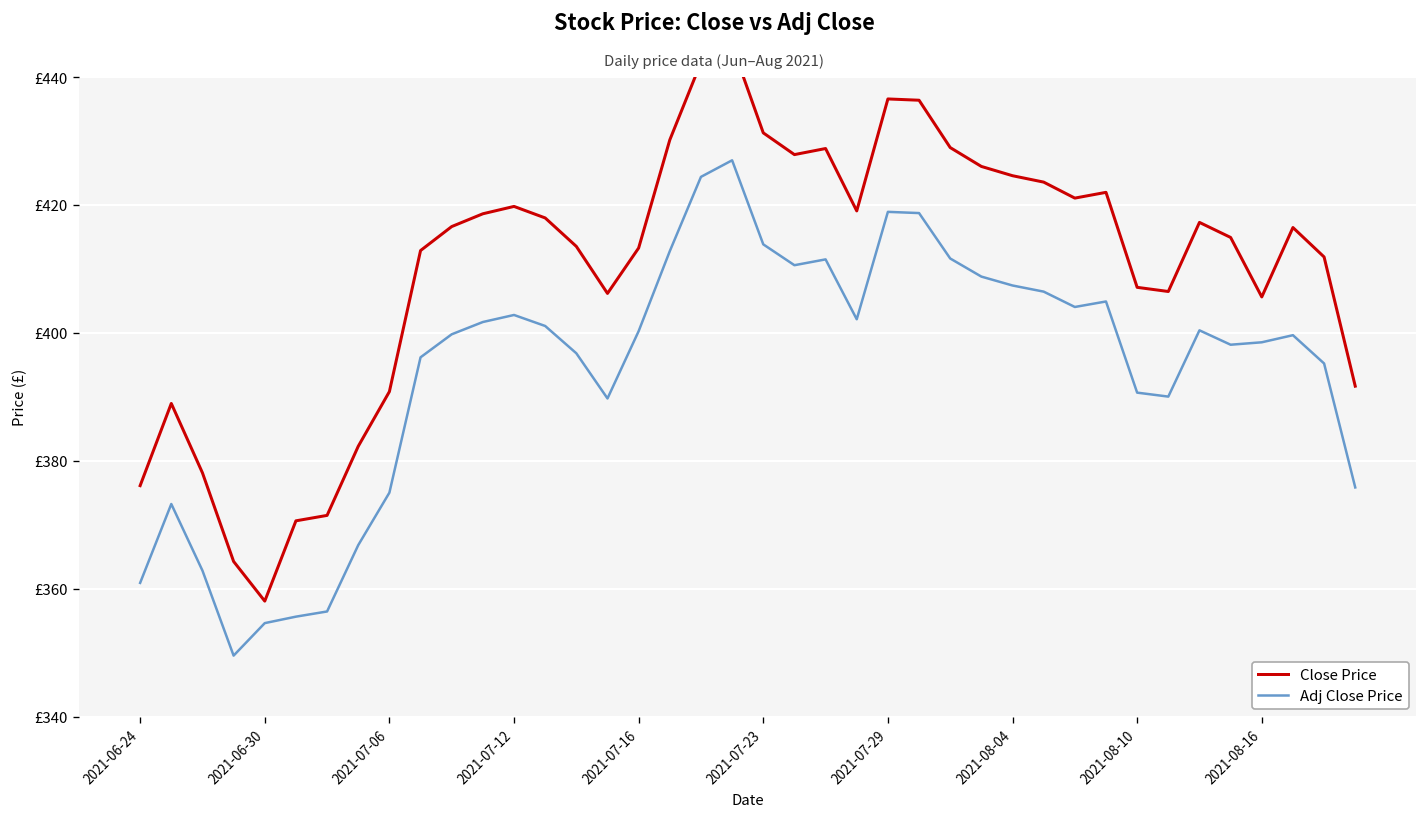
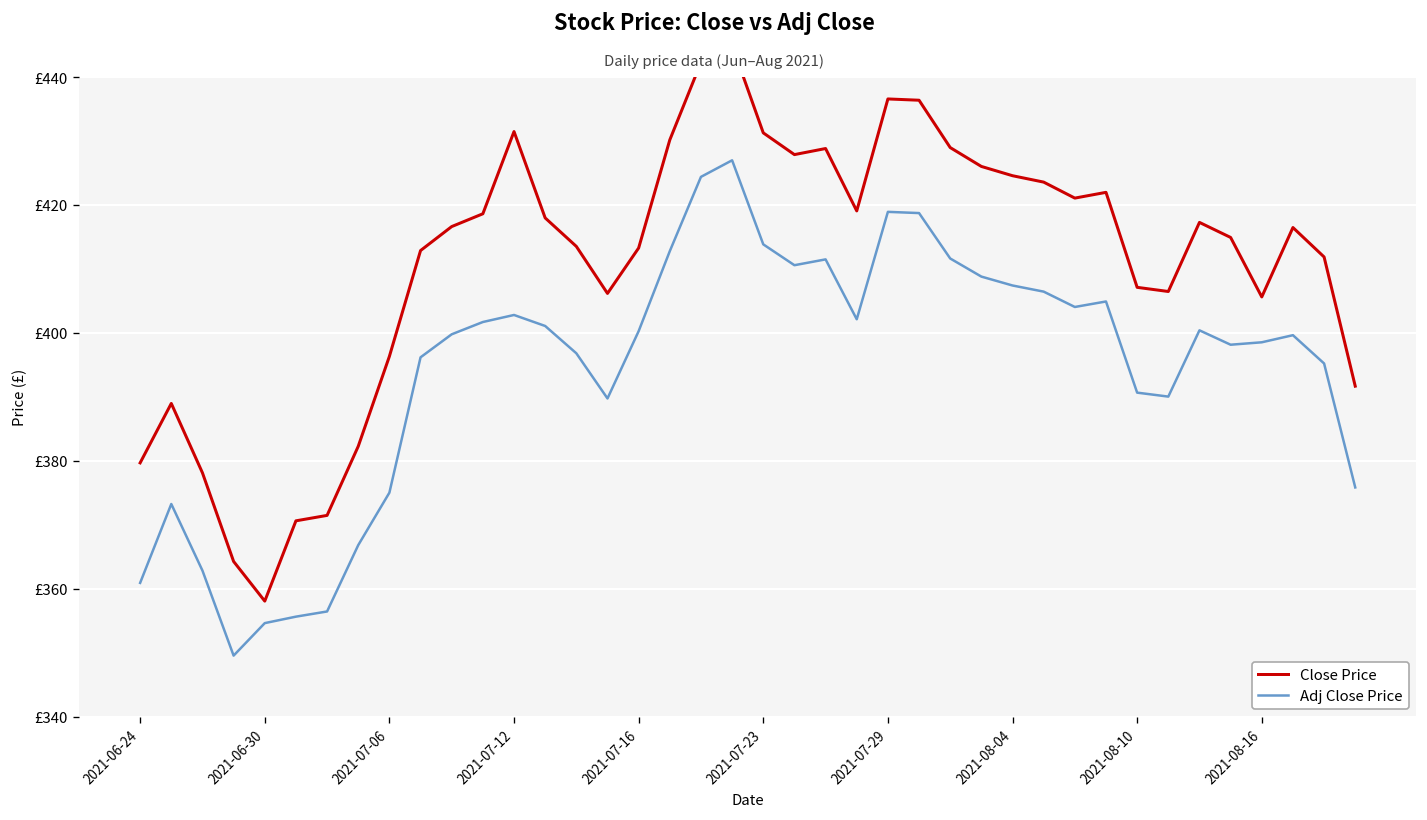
  {
    "Close Price": {
-     "2021-06-24": "£376",
+     "2021-06-24": "£380",
      "2021-06-30": "£358",
-     "2021-07-06": "£391",
-     "2021-07-12": "£420",
+     "2021-07-06": "£396",
+     "2021-07-12": "£432",
      "2021-07-16": "£413",
      "2021-07-23": "£431",
      "2021-07-29": "£437",
      "2021-08-04": "£425",
      "2021-08-10": "£407",
      "2021-08-16": "£406"
    },
    "Adj Close Price": {
      "2021-06-24": "£361",
      "2021-06-30": "£355",
      "2021-07-06": "£375",
      "2021-07-12": "£403",
      "2021-07-16": "£400",
      "2021-07-23": "£414",
      "2021-07-29": "£419",
      "2021-08-04": "£407",
      "2021-08-10": "£391",
      "2021-08-16": "£399"
    }
  }
